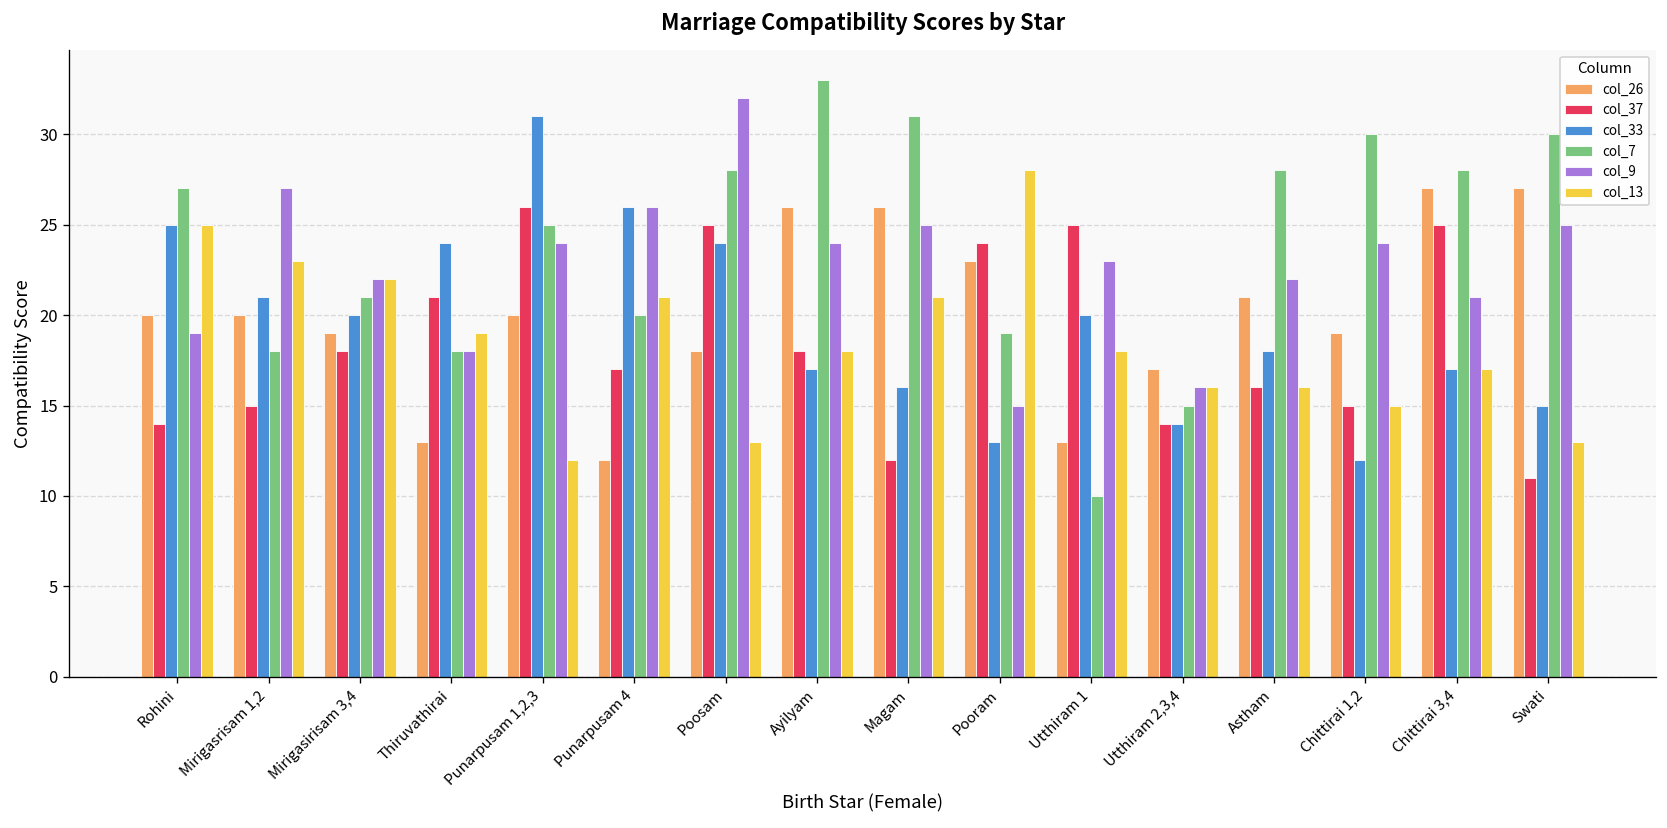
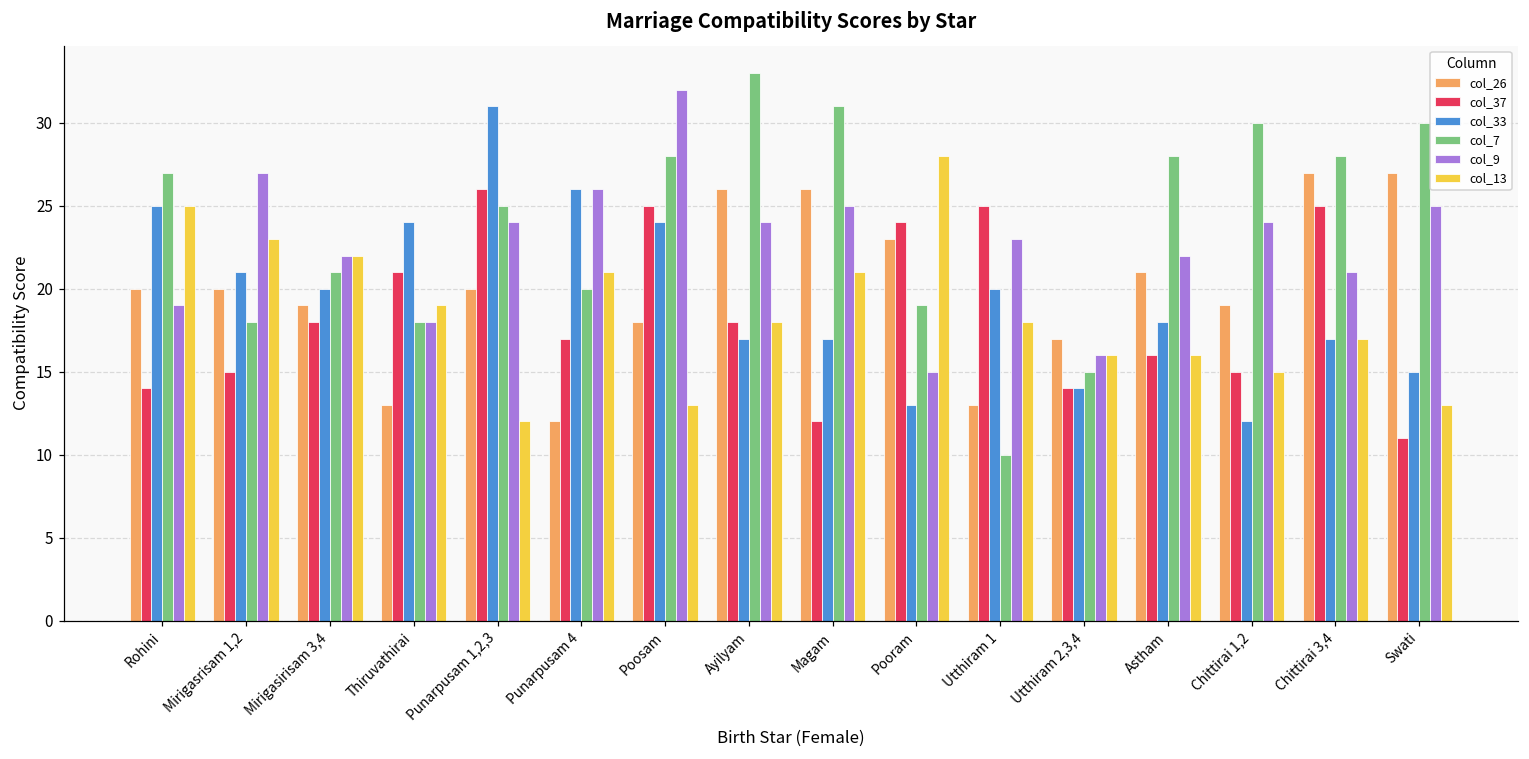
  {
    "col_37": {
      "Rohini": 14,
      "Mirigasrisam 1,2": 15,
      "Mirigasirisam 3,4": 18,
      "Thiruvathirai": 21,
      "Punarpusam 1,2,3": 26,
      "Punarpusam 4": 17,
      "Poosam": 25,
      "Ayilyam": 18,
      "Magam": 12,
      "Pooram": 24,
      "Utthiram 1": 25,
      "Utthiram 2,3,4": 14,
      "Astham": 16,
      "Chittirai 1,2": 15,
      "Chittirai 3,4": 25,
      "Swati": 11
    },
    "col_33": {
      "Rohini": 25,
      "Mirigasrisam 1,2": 21,
      "Mirigasirisam 3,4": 20,
      "Thiruvathirai": 24,
      "Punarpusam 1,2,3": 31,
      "Punarpusam 4": 26,
      "Poosam": 24,
      "Ayilyam": 17,
-     "Magam": 16,
+     "Magam": 17,
      "Pooram": 13,
      "Utthiram 1": 20,
      "Utthiram 2,3,4": 14,
      "Astham": 18,
      "Chittirai 1,2": 12,
      "Chittirai 3,4": 17,
      "Swati": 15
    },
    "col_7": {
      "Rohini": 27,
      "Mirigasrisam 1,2": 18,
      "Mirigasirisam 3,4": 21,
      "Thiruvathirai": 18,
      "Punarpusam 1,2,3": 25,
      "Punarpusam 4": 20,
      "Poosam": 28,
      "Ayilyam": 33,
      "Magam": 31,
      "Pooram": 19,
      "Utthiram 1": 10,
      "Utthiram 2,3,4": 15,
      "Astham": 28,
      "Chittirai 1,2": 30,
      "Chittirai 3,4": 28,
      "Swati": 30
    },
    "col_9": {
      "Rohini": 19,
      "Mirigasrisam 1,2": 27,
      "Mirigasirisam 3,4": 22,
      "Thiruvathirai": 18,
      "Punarpusam 1,2,3": 24,
      "Punarpusam 4": 26,
      "Poosam": 32,
      "Ayilyam": 24,
      "Magam": 25,
      "Pooram": 15,
      "Utthiram 1": 23,
      "Utthiram 2,3,4": 16,
      "Astham": 22,
      "Chittirai 1,2": 24,
      "Chittirai 3,4": 21,
      "Swati": 25
    }
  }
